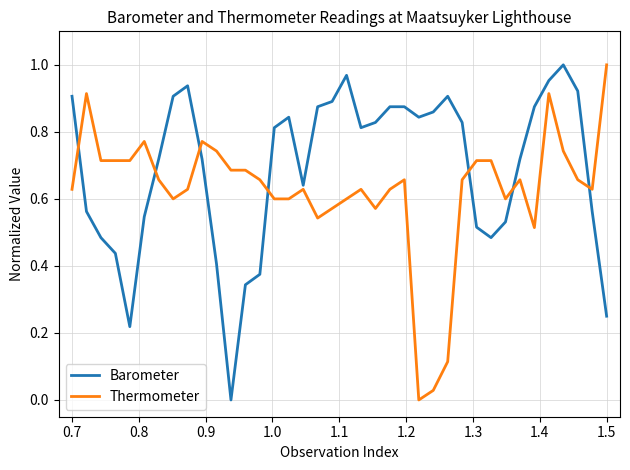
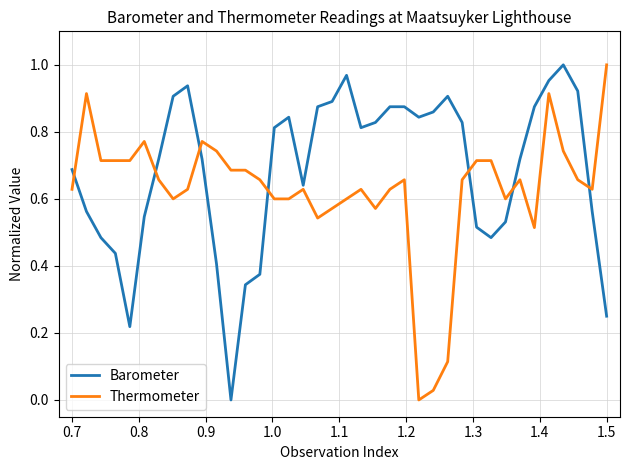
  {
    "Barometer": {
-     "0.7": 0.91,
+     "0.7": 0.69,
      "1.5": 0.25
    },
    "Thermometer": {
      "0.7": 0.63,
      "1.5": 1.00
    }
  }
